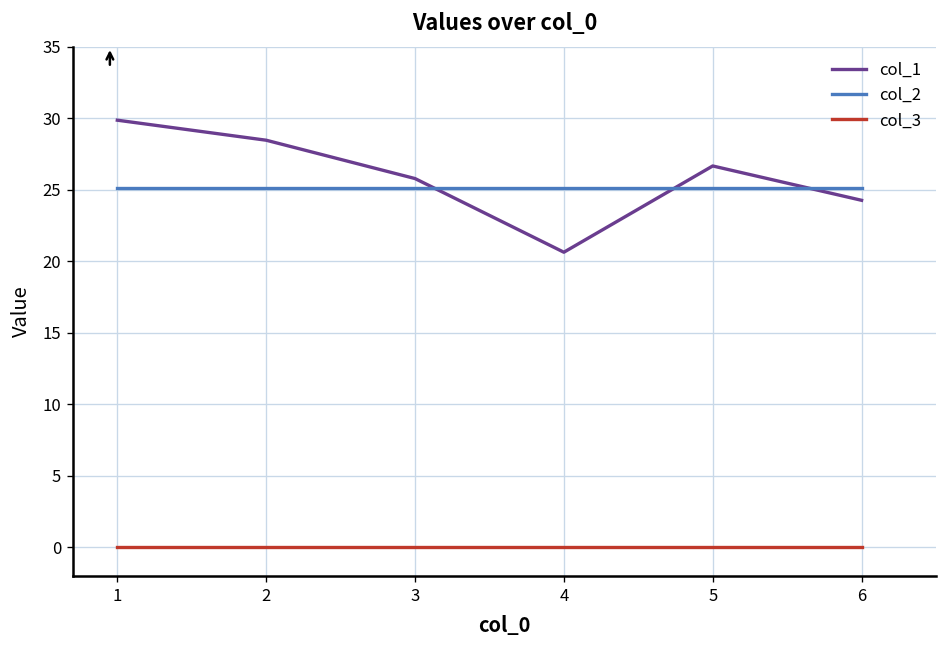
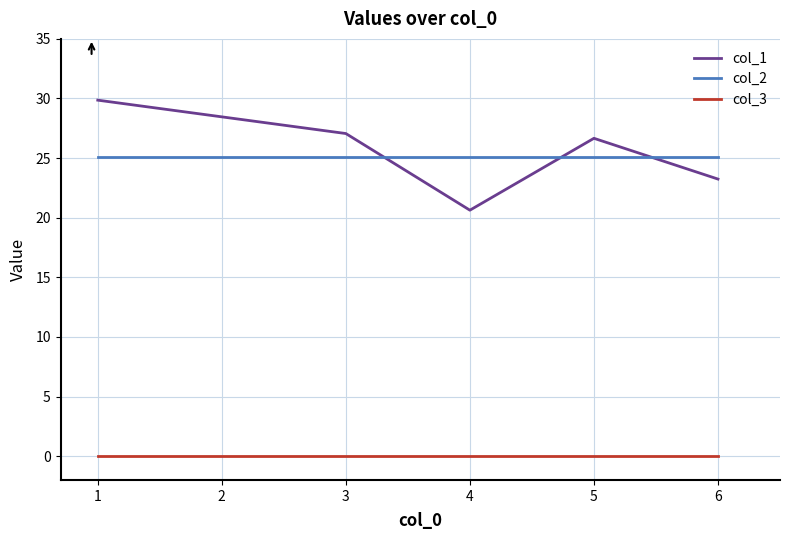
  {
    "col_1": {
      "1": 29.9,
      "2": 28.5,
-     "3": 25.8,
+     "3": 27.1,
      "4": 20.6,
      "5": 26.7,
-     "6": 24.3
+     "6": 23.2
    },
    "col_2": {
      "1": 25.1,
      "2": 25.1,
      "3": 25.1,
      "4": 25.1,
      "5": 25.1,
      "6": 25.1
    },
    "col_3": {
      "1": 0.0,
      "2": 0.0,
      "3": 0.0,
      "4": 0.0,
      "5": 0.0,
      "6": 0.0
    }
  }
